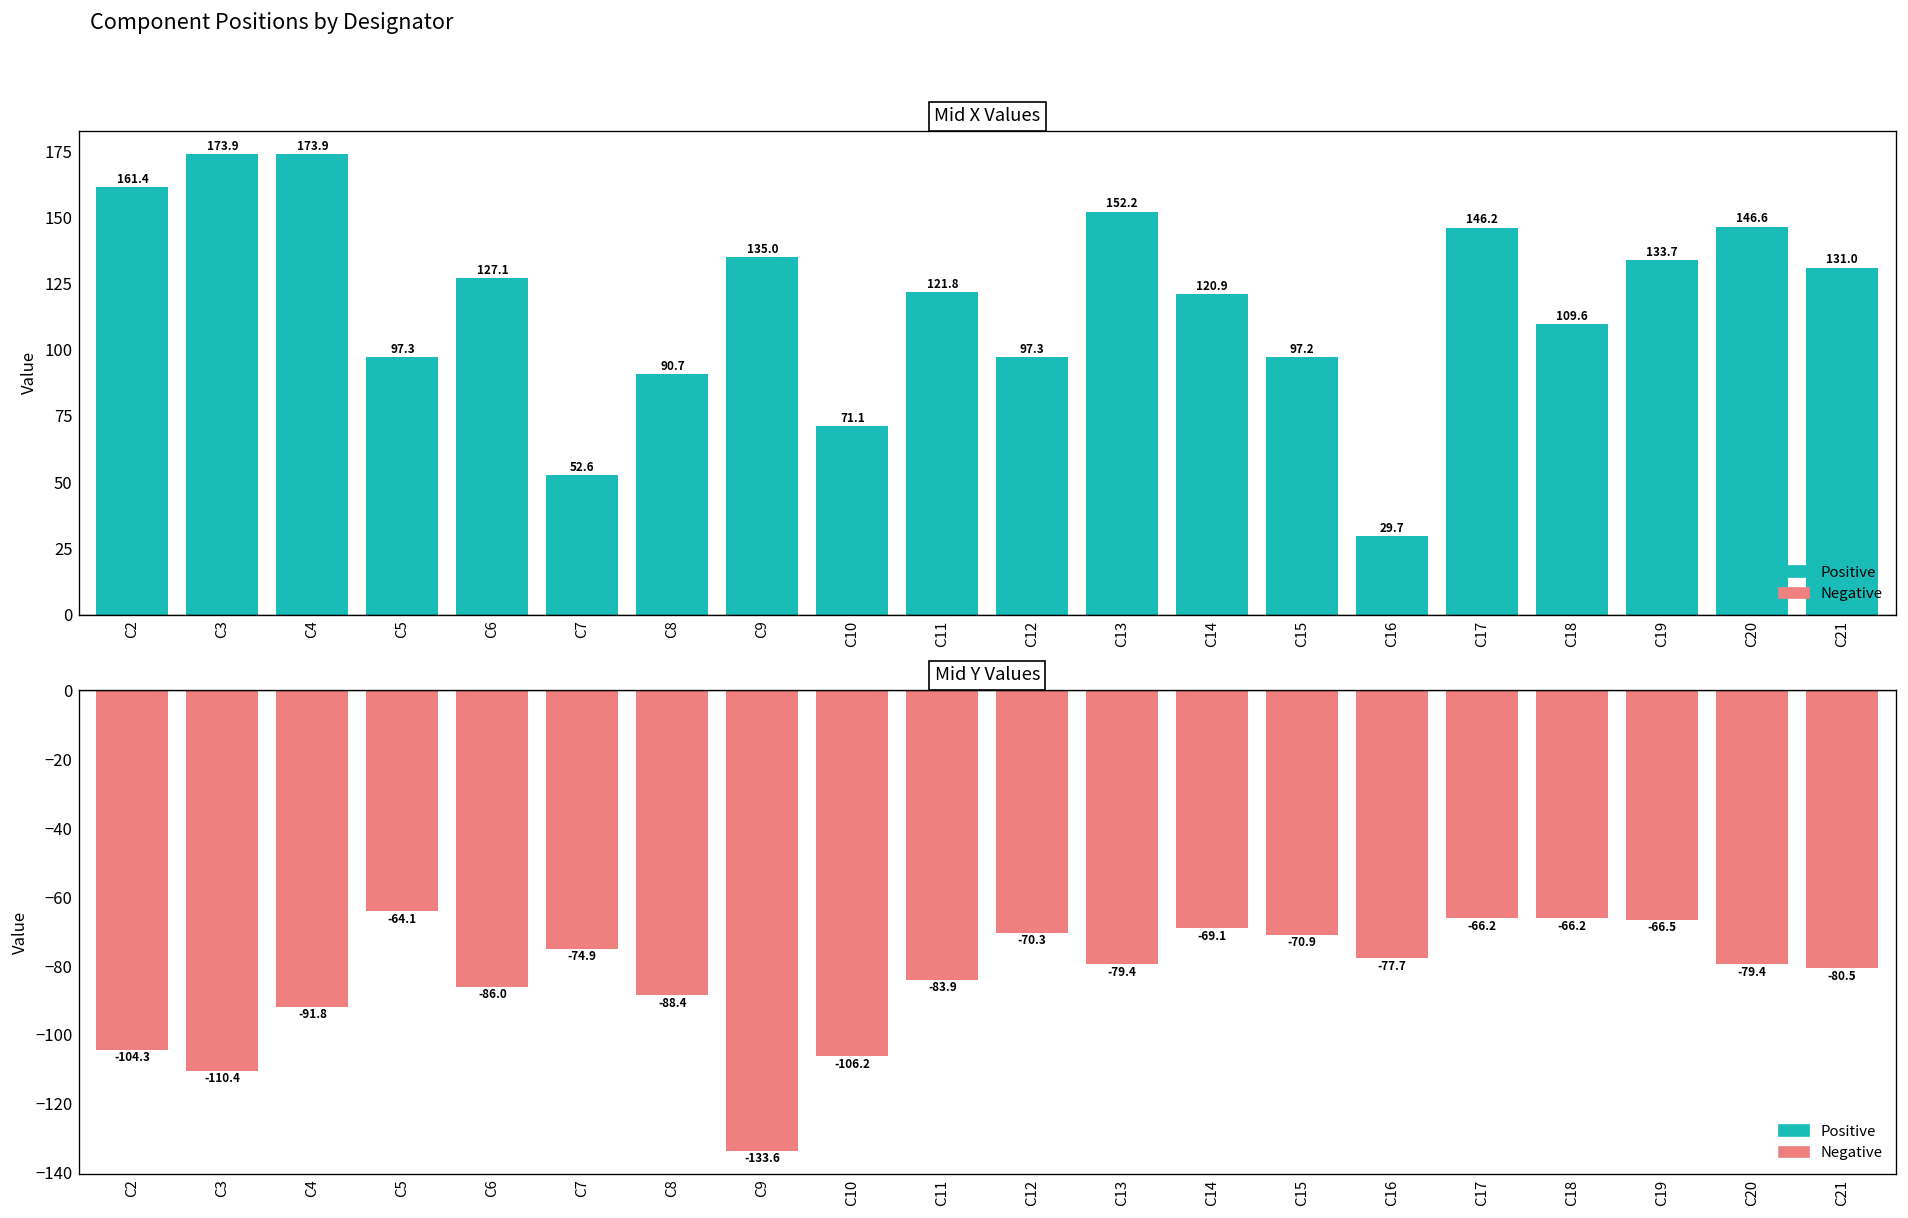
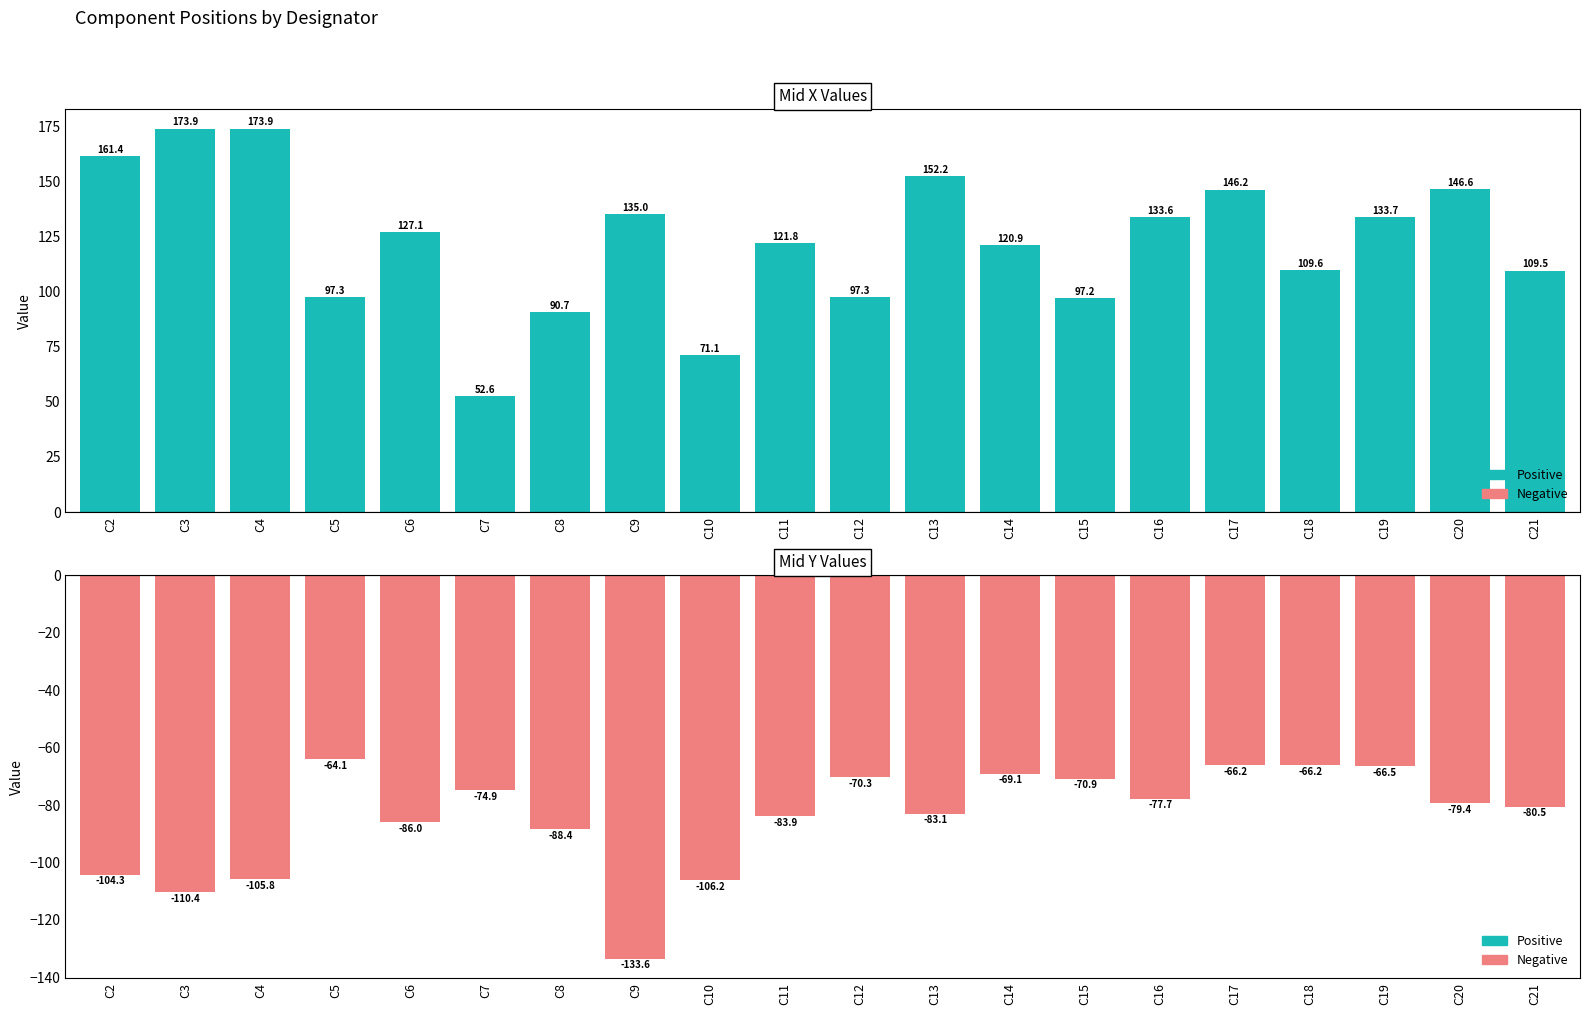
  {
    "Mid X Values": {
      "C2": 161.4,
      "C3": 173.9,
      "C4": 173.9,
      "C5": 97.3,
      "C6": 127.1,
      "C7": 52.6,
      "C8": 90.7,
      "C9": 135.0,
      "C10": 71.1,
      "C11": 121.8,
      "C12": 97.3,
      "C13": 152.2,
      "C14": 120.9,
      "C15": 97.2,
-     "C16": 29.7,
+     "C16": 133.6,
      "C17": 146.2,
      "C18": 109.6,
      "C19": 133.7,
      "C20": 146.6,
-     "C21": 131.0
+     "C21": 109.5
    },
    "Mid Y Values": {
      "C2": -104.3,
      "C3": -110.4,
-     "C4": -91.8,
+     "C4": -105.8,
      "C5": -64.1,
      "C6": -86.0,
      "C7": -74.9,
      "C8": -88.4,
      "C9": -133.6,
      "C10": -106.2,
      "C11": -83.9,
      "C12": -70.3,
-     "C13": -79.4,
+     "C13": -83.1,
      "C14": -69.1,
      "C15": -70.9,
      "C16": -77.7,
      "C17": -66.2,
      "C18": -66.2,
      "C19": -66.5,
      "C20": -79.4,
      "C21": -80.5
    }
  }
